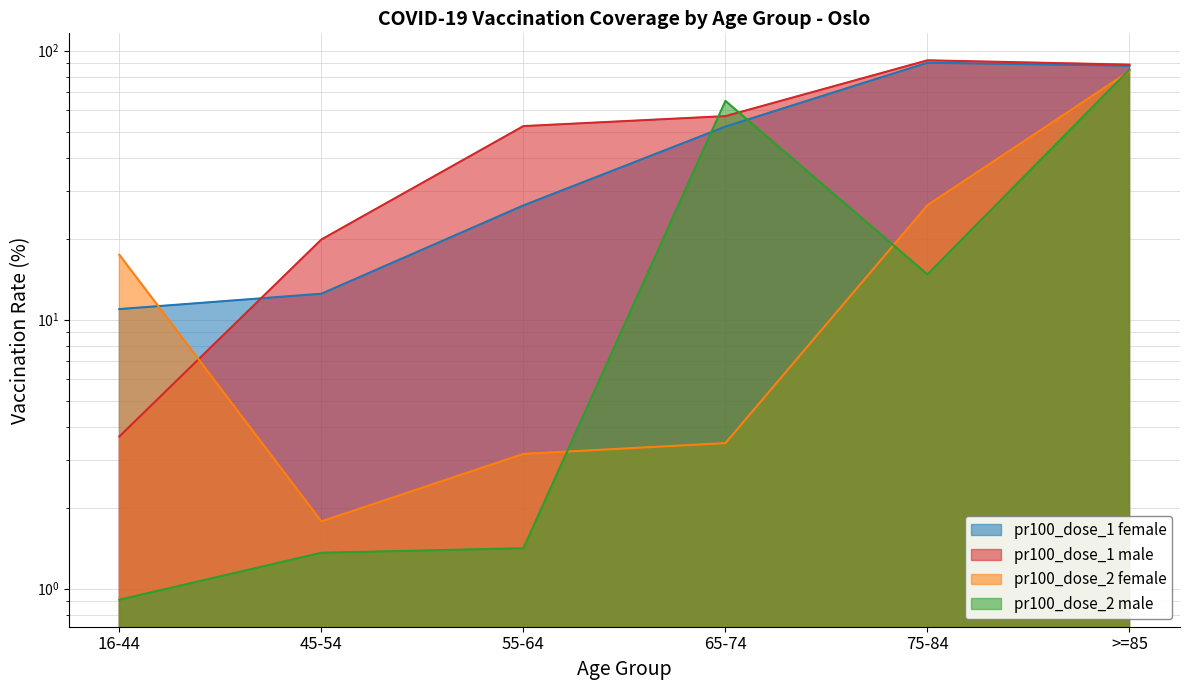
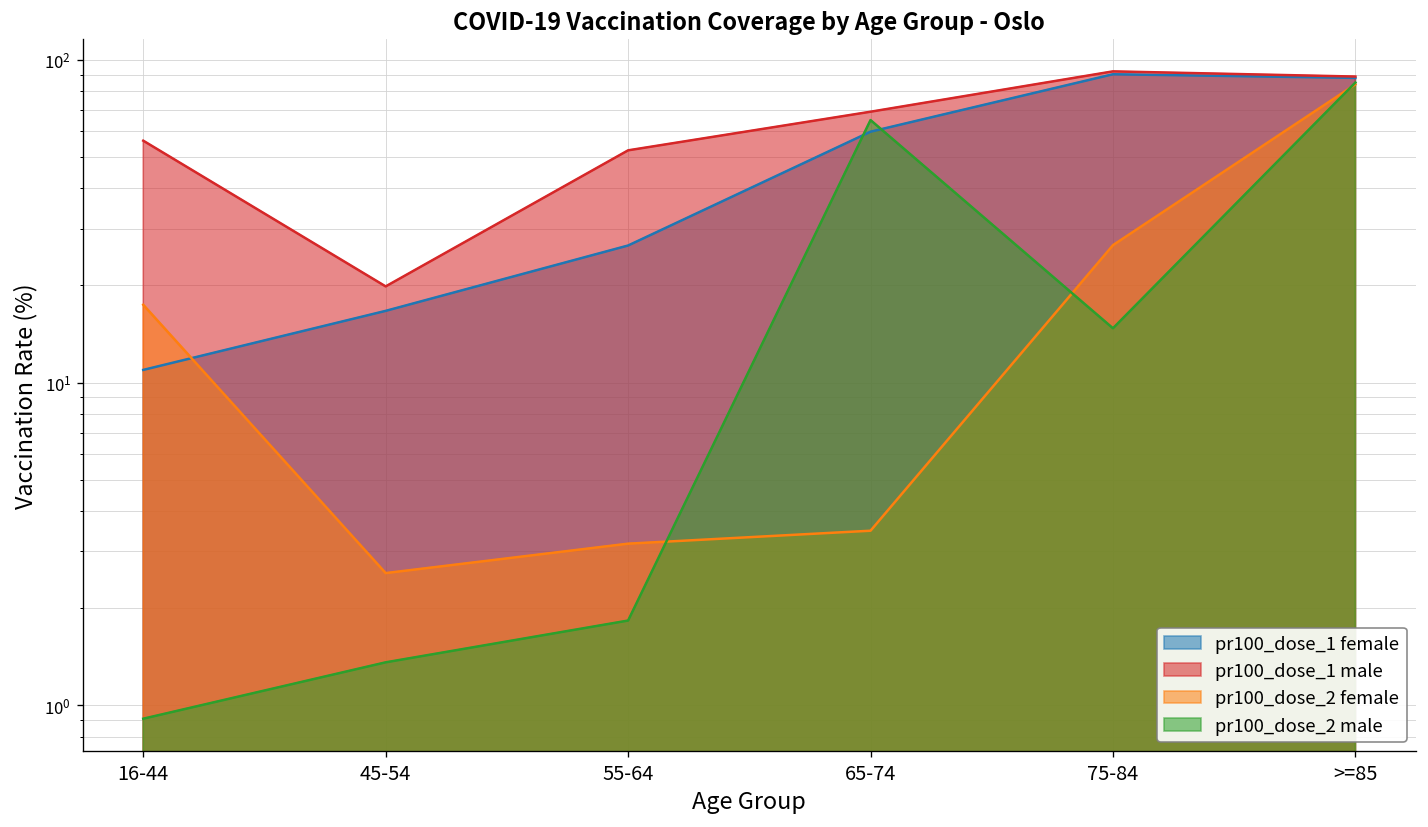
  {
    "pr100_dose_1 female": {
      "16-44": 11,
-     "45-54": 12,
+     "45-54": 17,
      "55-64": 27,
-     "65-74": 52
+     "65-74": 60
    },
    "pr100_dose_1 male": {
-     "16-44": 3.7,
+     "16-44": 56,
      "45-54": 20,
      "55-64": 52,
-     "65-74": 57
+     "65-74": 69
    },
    "pr100_dose_2 female": {
      "16-44": 17,
-     "45-54": 1.8,
+     "45-54": 2.6,
      "55-64": 3.2,
      "65-74": 3.5,
      "75-84": 27
    },
    "pr100_dose_2 male": {
      "16-44": 0.9,
      "45-54": 1.4,
-     "55-64": 1.4,
+     "55-64": 1.8,
      "65-74": 65,
      "75-84": 15
    }
  }
